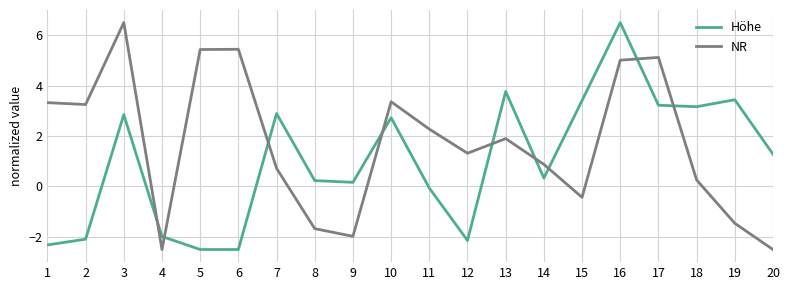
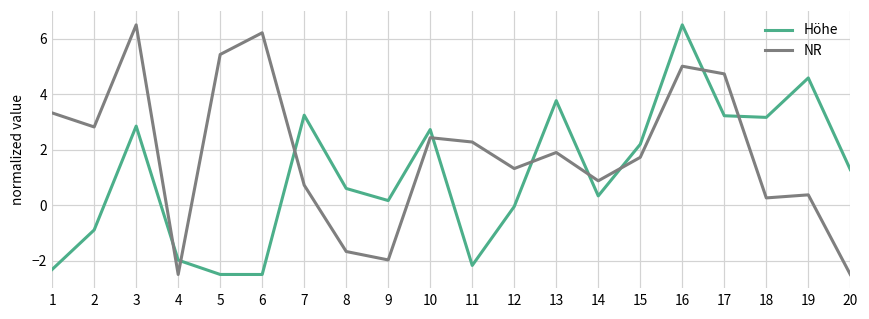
  {
    "Höhe": {
      "1": -2.3,
-     "2": -2.1,
+     "2": -0.9,
      "3": 2.8,
      "4": -2.0,
      "5": -2.5,
      "6": -2.5,
-     "7": 2.9,
-     "8": 0.2,
+     "7": 3.2,
+     "8": 0.6,
      "9": 0.2,
      "10": 2.7,
-     "11": -0.1,
-     "12": -2.1,
+     "11": -2.2,
+     "12": 0.0,
      "13": 3.8,
      "14": 0.3,
-     "15": 3.4,
+     "15": 2.2,
      "16": 6.5,
      "17": 3.2,
      "18": 3.2,
-     "19": 3.4,
+     "19": 4.6,
      "20": 1.3
    },
    "NR": {
      "1": 3.3,
-     "2": 3.3,
+     "2": 2.8,
      "3": 6.5,
      "4": -2.5,
      "5": 5.4,
-     "6": 5.4,
+     "6": 6.2,
      "7": 0.7,
      "8": -1.7,
      "9": -2.0,
-     "10": 3.4,
+     "10": 2.4,
      "11": 2.3,
      "12": 1.3,
      "13": 1.9,
      "14": 0.9,
-     "15": -0.4,
+     "15": 1.7,
      "16": 5.0,
-     "17": 5.1,
+     "17": 4.7,
      "18": 0.3,
-     "19": -1.5,
+     "19": 0.4,
      "20": -2.5
    }
  }
